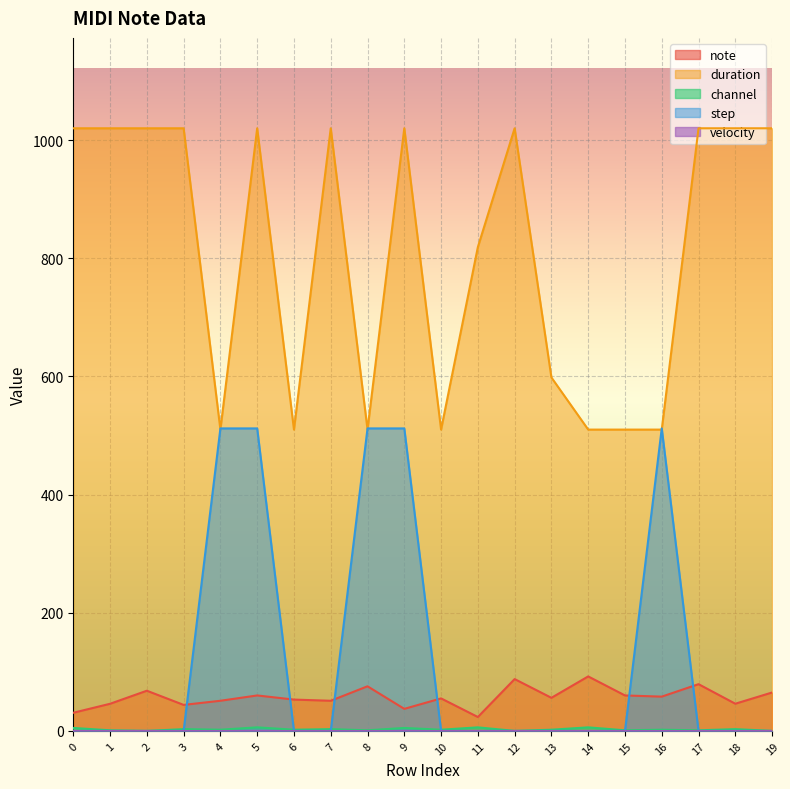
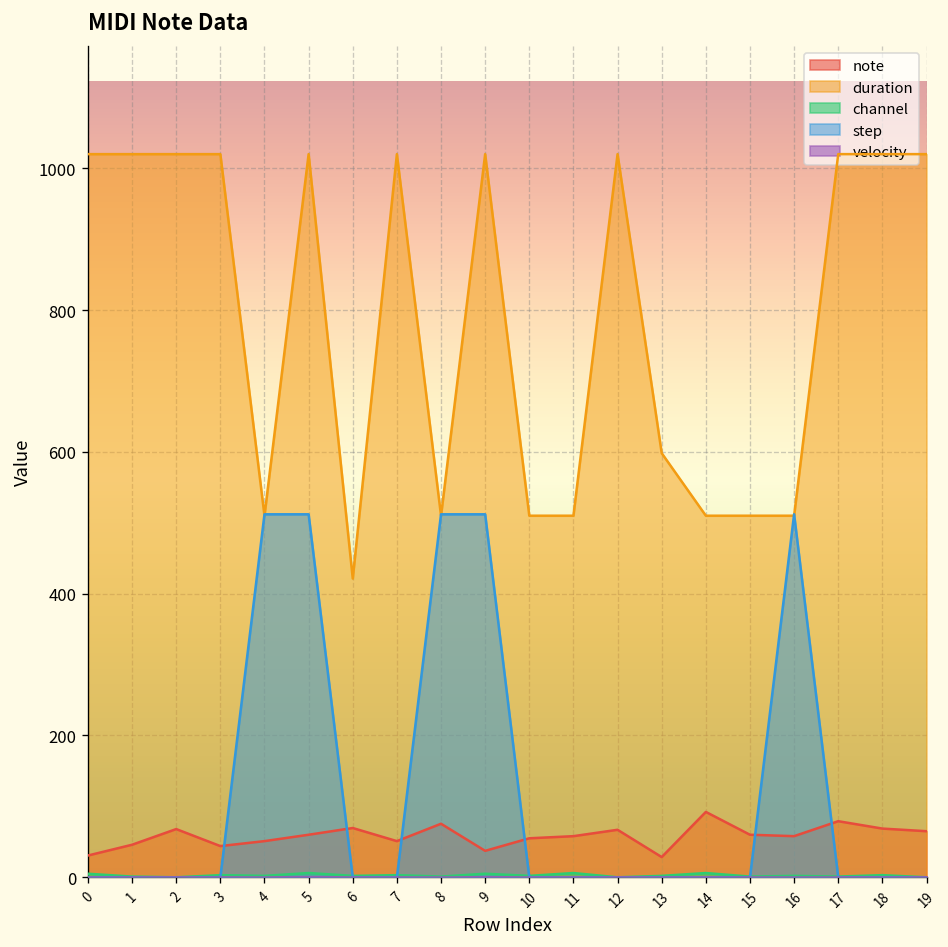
  {
    "note": {
      "0": 30,
      "1": 50,
      "2": 70,
      "3": 40,
      "4": 50,
      "5": 60,
-     "6": 50,
+     "6": 70,
      "7": 50,
      "8": 80,
      "9": 40,
      "10": 60,
-     "11": 20,
-     "12": 90,
-     "13": 60,
+     "11": 60,
+     "12": 70,
+     "13": 30,
      "14": 90,
      "15": 60,
      "16": 60,
      "17": 80,
-     "18": 50,
+     "18": 70,
      "19": 70
    },
    "duration": {
      "0": 1020,
      "1": 1020,
      "2": 1020,
      "3": 1020,
      "5": 1020,
-     "6": 510,
+     "6": 420,
      "7": 1020,
      "9": 1020,
      "10": 510,
-     "11": 820,
+     "11": 510,
      "12": 1020,
      "13": 600,
      "14": 510,
      "15": 510,
      "19": 1020
    },
    "channel": {
      "0": 10,
      "5": 10,
      "9": 10,
      "11": 10,
      "14": 10
    },
    "step": {
      "5": 510,
      "9": 510
    },
    "velocity": {
      "5": 0,
      "9": 0
    }
  }
